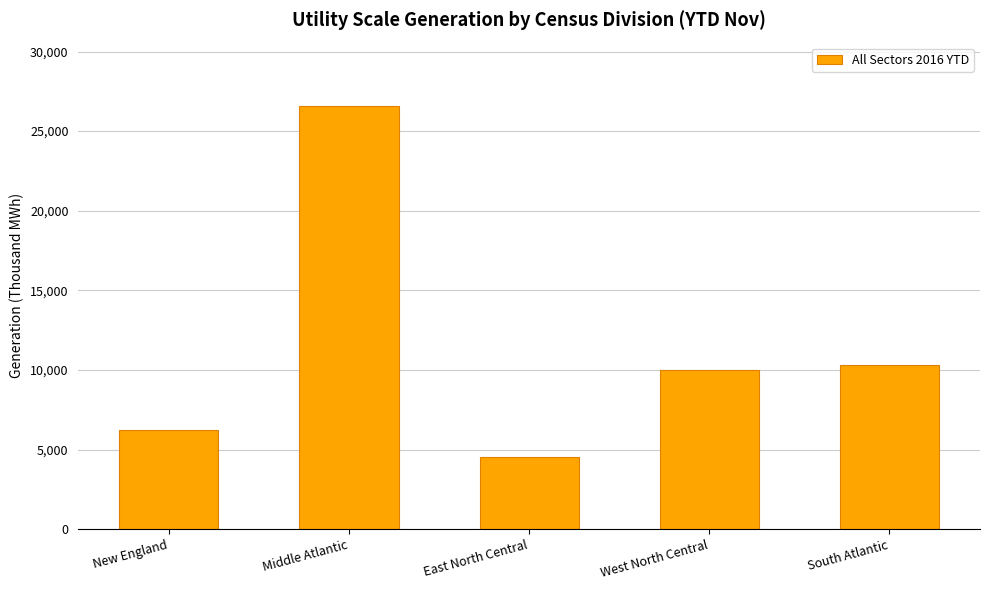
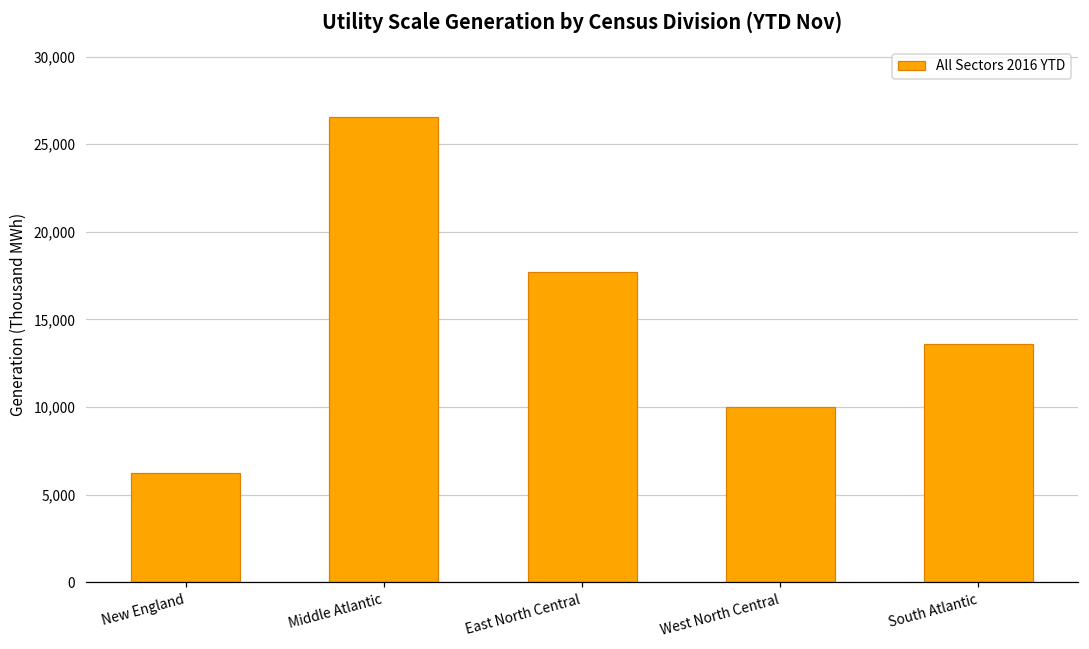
  {
    "New England": "6,200",
    "Middle Atlantic": "26,600",
-   "East North Central": "4,600",
+   "East North Central": "17,700",
    "West North Central": "10,000",
-   "South Atlantic": "10,300"
+   "South Atlantic": "13,600"
  }
